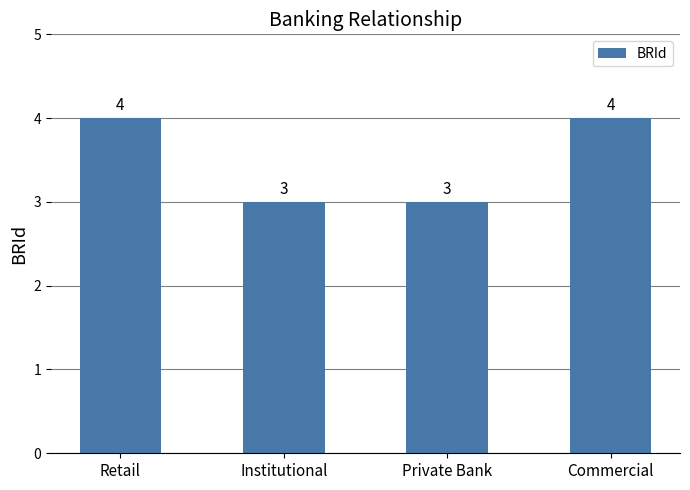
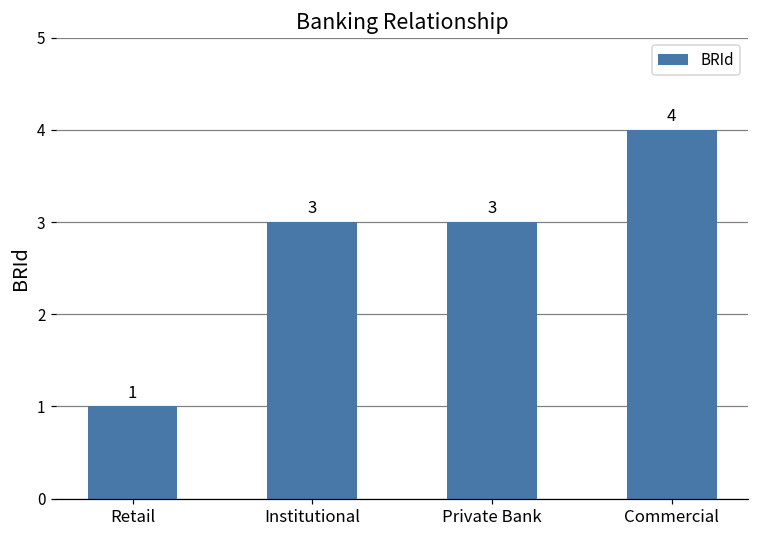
  {
-   "Retail": 4,
+   "Retail": 1,
    "Institutional": 3,
    "Private Bank": 3,
    "Commercial": 4
  }
